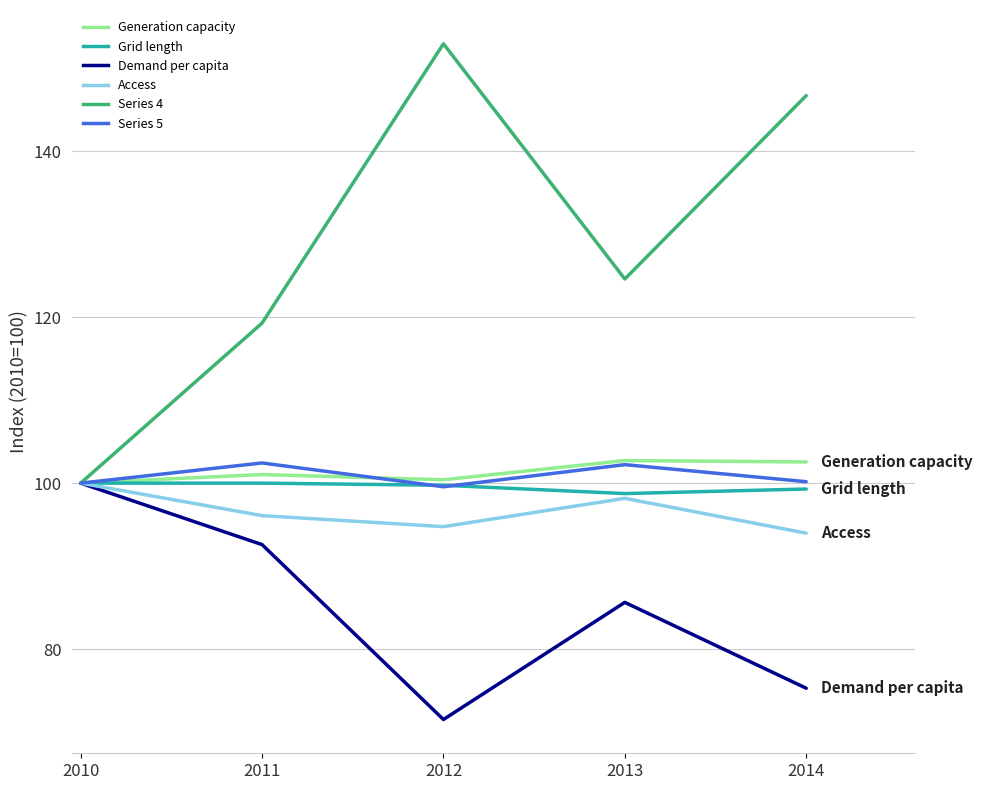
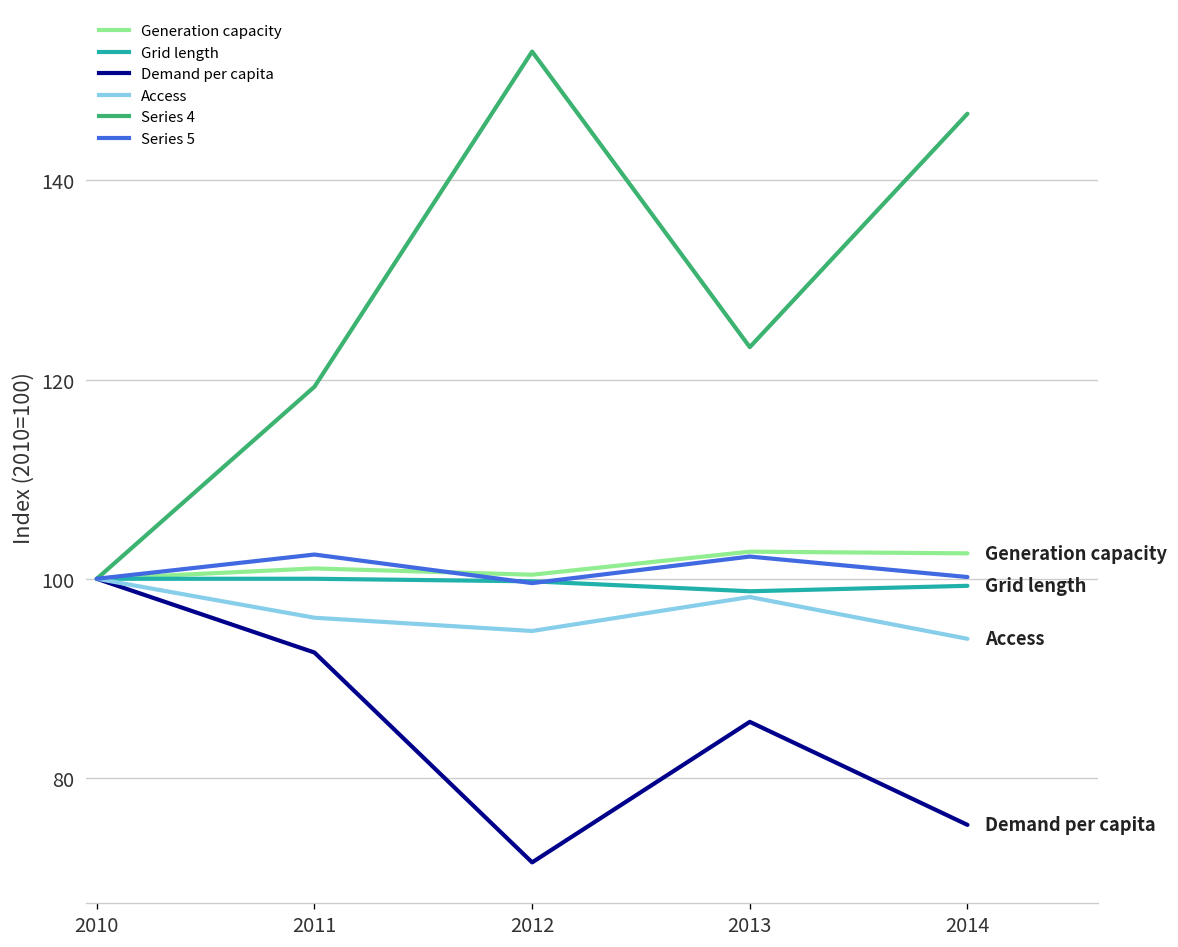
  {
    "Generation capacity": {
      "2011": 101,
      "2012": 100,
      "2013": 103,
      "2014": 103
    },
    "Grid length": {
      "2011": 100,
      "2013": 99,
      "2014": 99
    },
    "Demand per capita": {
      "2011": 93,
      "2012": 72,
      "2013": 86,
      "2014": 75
    },
    "Access": {
      "2011": 96,
      "2012": 95,
      "2013": 98,
      "2014": 94
    },
    "Series 4": {
      "2011": 119,
      "2012": 153,
-     "2013": 125,
+     "2013": 123,
      "2014": 147
    },
    "Series 5": {
      "2011": 102,
      "2013": 102,
      "2014": 100
    }
  }
